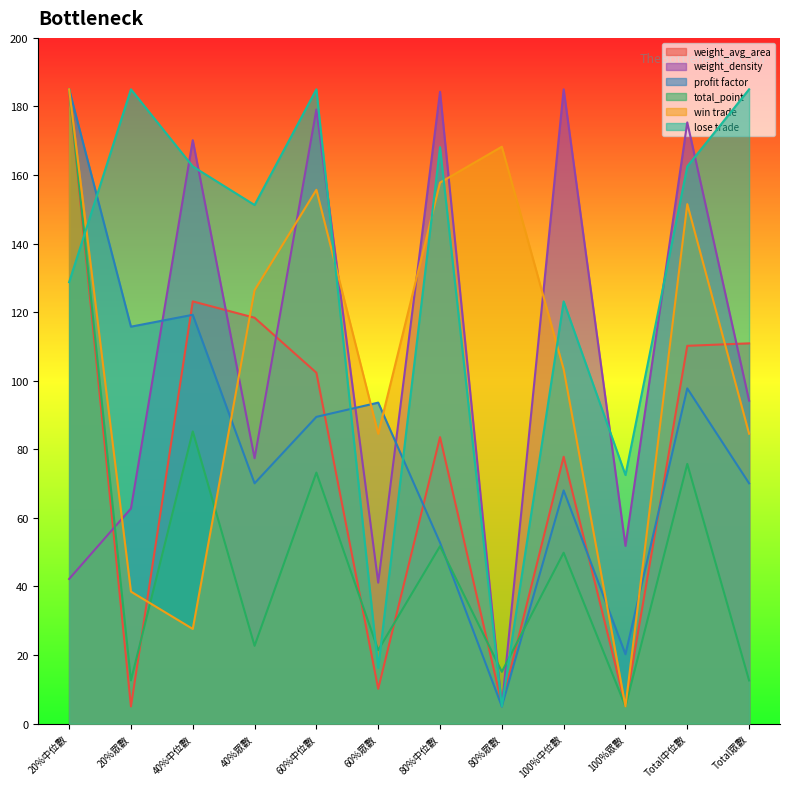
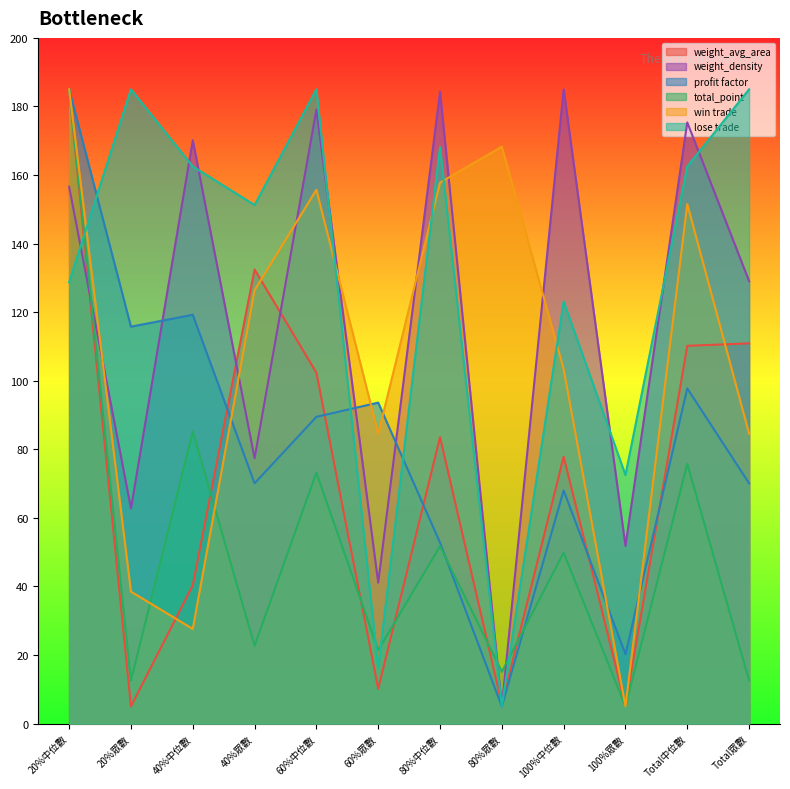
  {
    "weight_avg_area": {
      "20%眾數": 5,
-     "40%中位數": 123,
-     "40%眾數": 118,
+     "40%中位數": 40,
+     "40%眾數": 132,
      "60%中位數": 102,
      "60%眾數": 10,
      "80%中位數": 84,
      "100%中位數": 78,
      "Total中位數": 110,
      "Total眾數": 111
    },
    "weight_density": {
-     "20%中位數": 42,
+     "20%中位數": 157,
      "20%眾數": 63,
      "40%中位數": 170,
      "40%眾數": 77,
      "60%中位數": 179,
      "60%眾數": 41,
      "80%中位數": 184,
      "100%中位數": 185,
      "100%眾數": 52,
-     "Total眾數": 94
+     "Total眾數": 129
    },
    "win trade": {
      "20%眾數": 38,
      "40%中位數": 28,
      "40%眾數": 126,
      "60%中位數": 156,
      "60%眾數": 85,
      "80%中位數": 158,
      "80%眾數": 168,
      "100%中位數": 103,
      "Total中位數": 152,
      "Total眾數": 85
    }
  }
